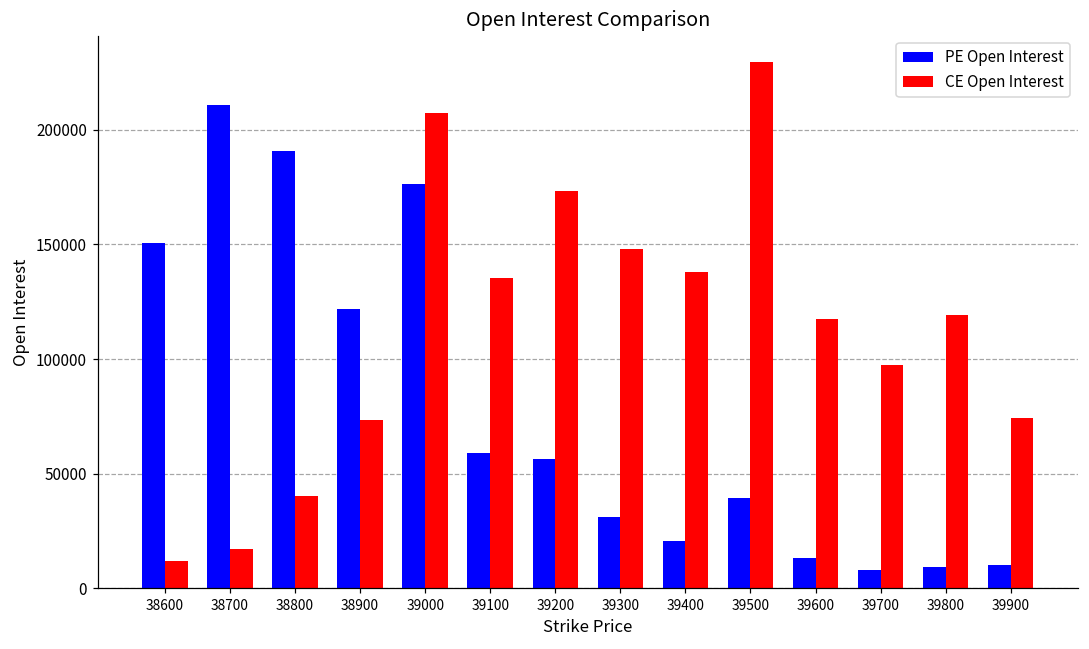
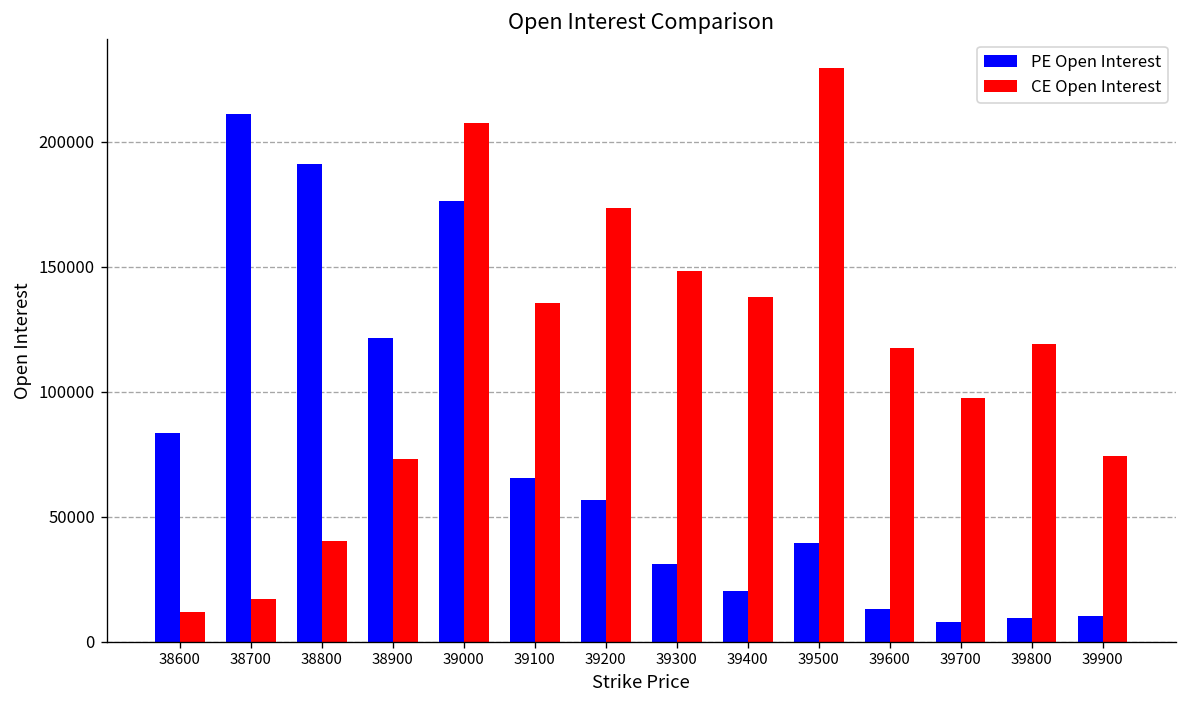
  {
    "PE Open Interest": {
-     "38600": 151000,
+     "38600": 84000,
      "38700": 211000,
      "38800": 191000,
      "38900": 122000,
      "39000": 176000,
-     "39100": 59000,
+     "39100": 65000,
      "39200": 57000,
      "39300": 31000,
      "39400": 20000,
      "39500": 39000,
      "39600": 13000,
      "39700": 8000,
      "39800": 9000,
      "39900": 10000
    },
    "CE Open Interest": {
      "38600": 12000,
      "38700": 17000,
      "38800": 40000,
      "38900": 73000,
      "39000": 207000,
      "39100": 136000,
      "39200": 173000,
      "39300": 148000,
      "39400": 138000,
      "39500": 230000,
      "39600": 118000,
      "39700": 98000,
      "39800": 119000,
      "39900": 74000
    }
  }
